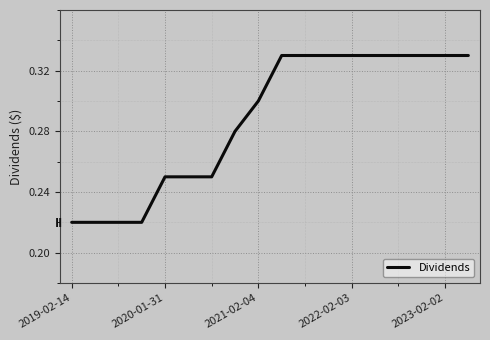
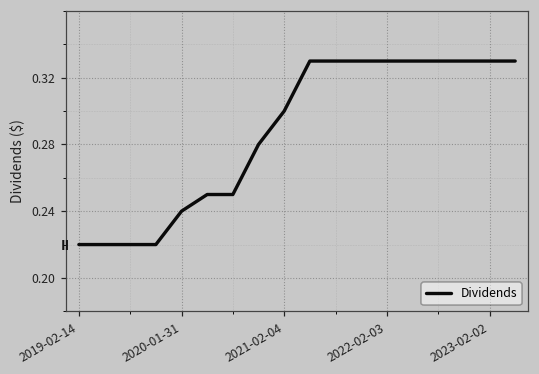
  {
    "2019-02-14": 0.22,
-   "2020-01-31": 0.25,
+   "2020-01-31": 0.24,
    "2021-02-04": 0.30,
    "2022-02-03": 0.33,
    "2023-02-02": 0.33
  }
